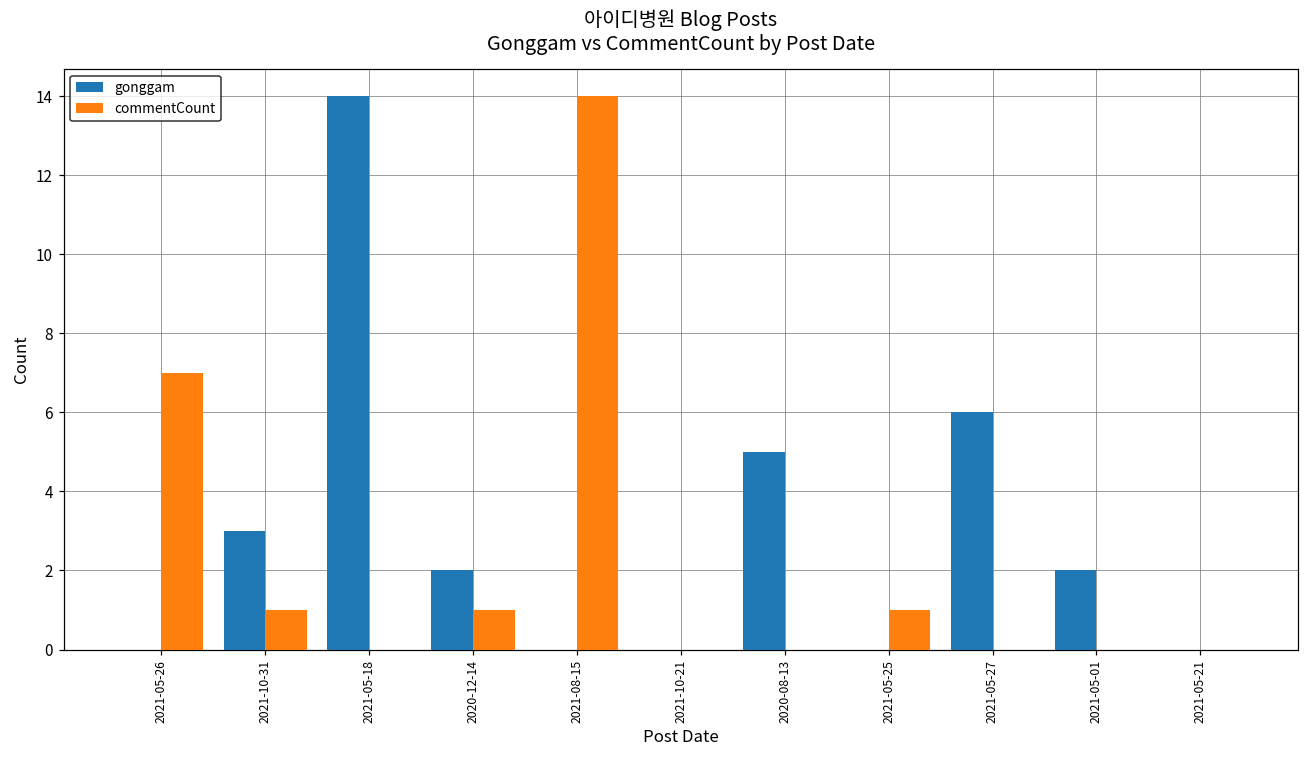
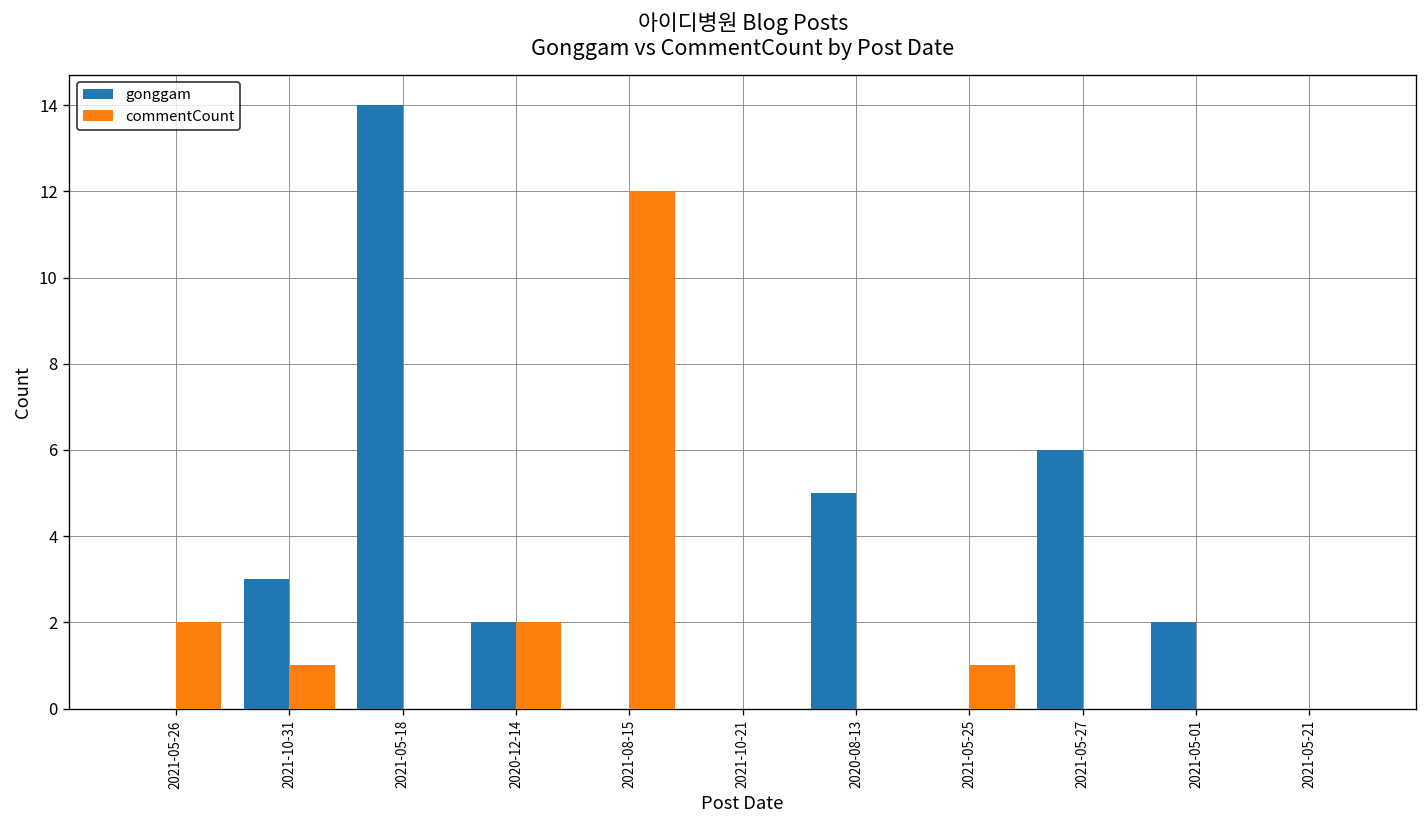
  {
    "gonggam": {
      "2021-05-26": 0,
      "2021-10-31": 3,
      "2021-05-18": 14,
      "2020-12-14": 2,
      "2021-08-15": 0,
      "2021-10-21": 0,
      "2020-08-13": 5,
      "2021-05-25": 0,
      "2021-05-27": 6,
      "2021-05-01": 2,
      "2021-05-21": 0
    },
    "commentCount": {
-     "2021-05-26": 7,
+     "2021-05-26": 2,
      "2021-10-31": 1,
      "2021-05-18": 0,
-     "2020-12-14": 1,
-     "2021-08-15": 14,
+     "2020-12-14": 2,
+     "2021-08-15": 12,
      "2021-10-21": 0,
      "2020-08-13": 0,
      "2021-05-25": 1,
      "2021-05-27": 0,
      "2021-05-01": 0,
      "2021-05-21": 0
    }
  }
